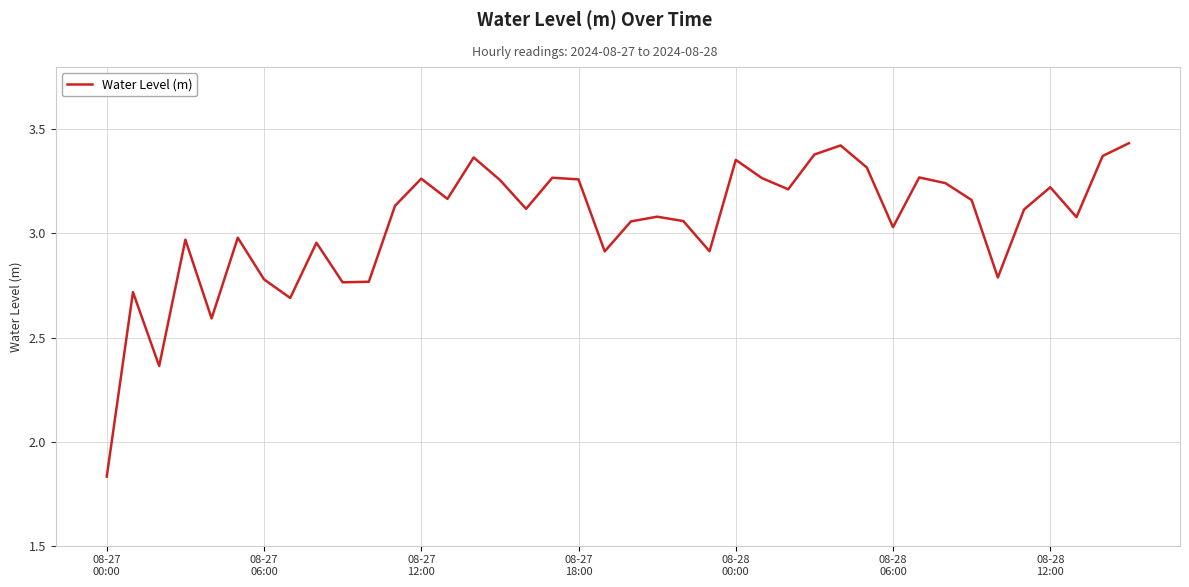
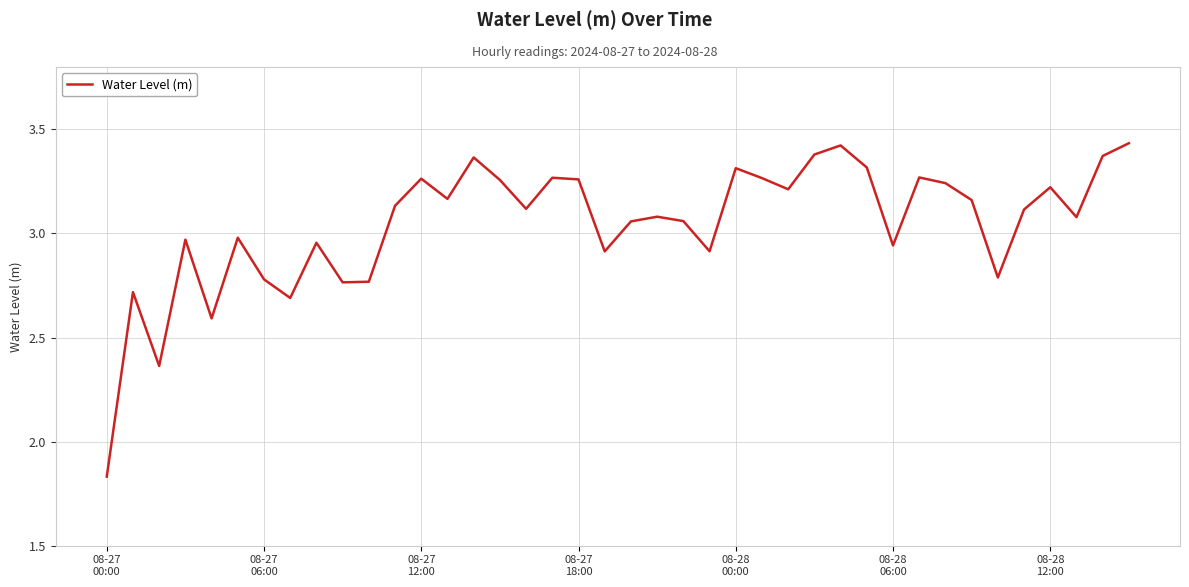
  {
    "08-27 00:00": 1.83,
    "08-27 06:00": 2.78,
    "08-27 12:00": 3.26,
    "08-27 18:00": 3.26,
-   "08-28 00:00": 3.35,
-   "08-28 06:00": 3.03,
+   "08-28 00:00": 3.31,
+   "08-28 06:00": 2.94,
    "08-28 12:00": 3.22
  }
